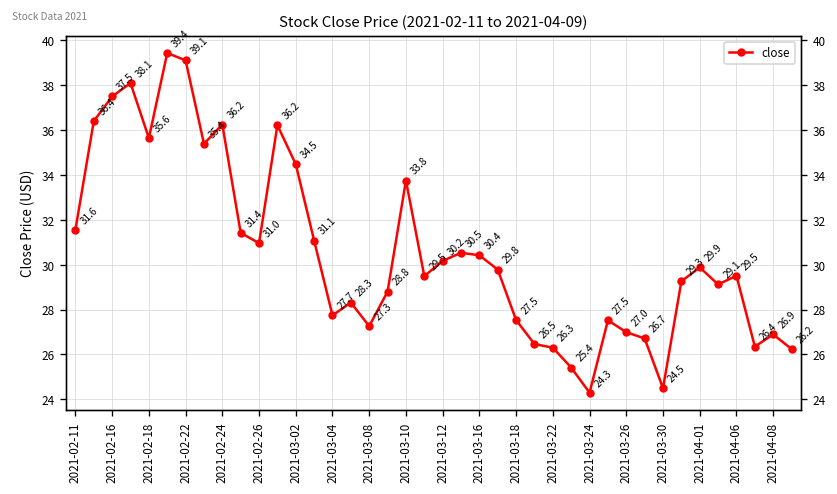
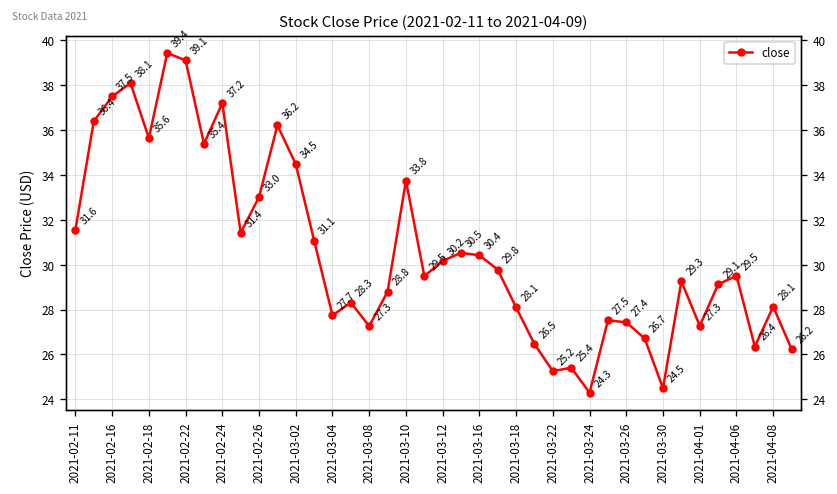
  {
    "2021-02-11": 31.6,
    "2021-02-18": 35.6,
    "2021-02-22": 39.1,
-   "2021-02-24": 36.2,
-   "2021-02-26": 31.0,
+   "2021-02-24": 37.2,
+   "2021-02-26": 33.0,
    "2021-03-02": 34.5,
    "2021-03-08": 27.3,
    "2021-03-10": 33.8,
    "2021-03-16": 30.4,
-   "2021-03-18": 27.5,
-   "2021-03-22": 26.3,
+   "2021-03-18": 28.1,
+   "2021-03-22": 25.2,
    "2021-03-24": 24.3,
-   "2021-03-26": 27.0,
+   "2021-03-26": 27.4,
    "2021-03-30": 24.5,
-   "2021-04-01": 29.9,
+   "2021-04-01": 27.3,
    "2021-04-06": 29.5,
-   "2021-04-08": 26.9
+   "2021-04-08": 28.1
  }
